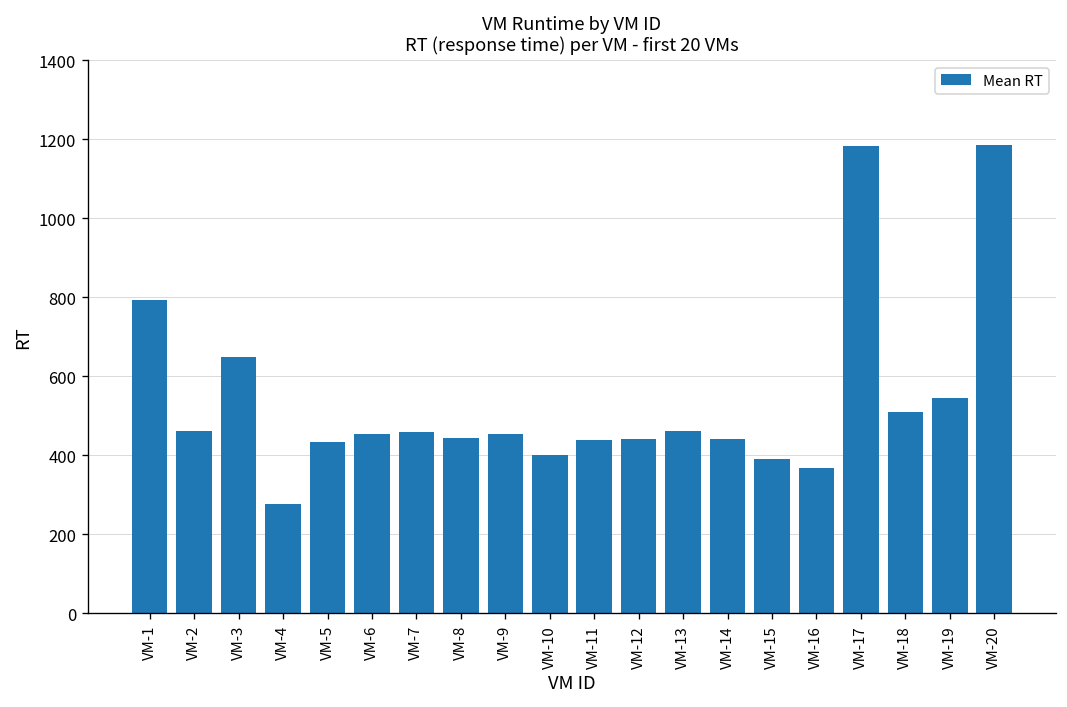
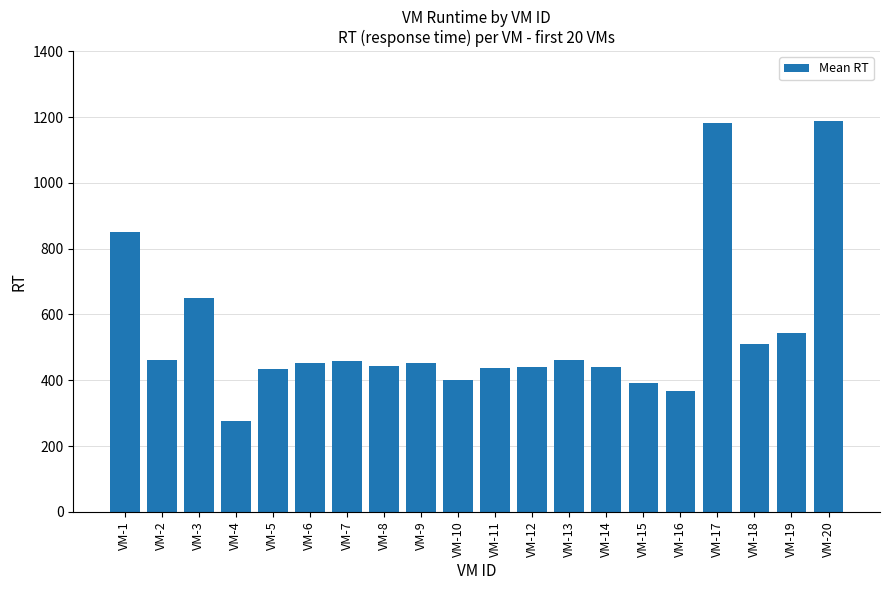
  {
-   "VM-1": 790,
+   "VM-1": 850,
    "VM-2": 460,
    "VM-3": 650,
    "VM-4": 280,
    "VM-5": 440,
    "VM-6": 450,
    "VM-7": 460,
    "VM-8": 450,
    "VM-9": 450,
    "VM-10": 400,
    "VM-11": 440,
    "VM-12": 440,
    "VM-13": 460,
    "VM-14": 440,
    "VM-15": 390,
    "VM-16": 370,
    "VM-17": 1180,
    "VM-18": 510,
    "VM-19": 550,
    "VM-20": 1190
  }
